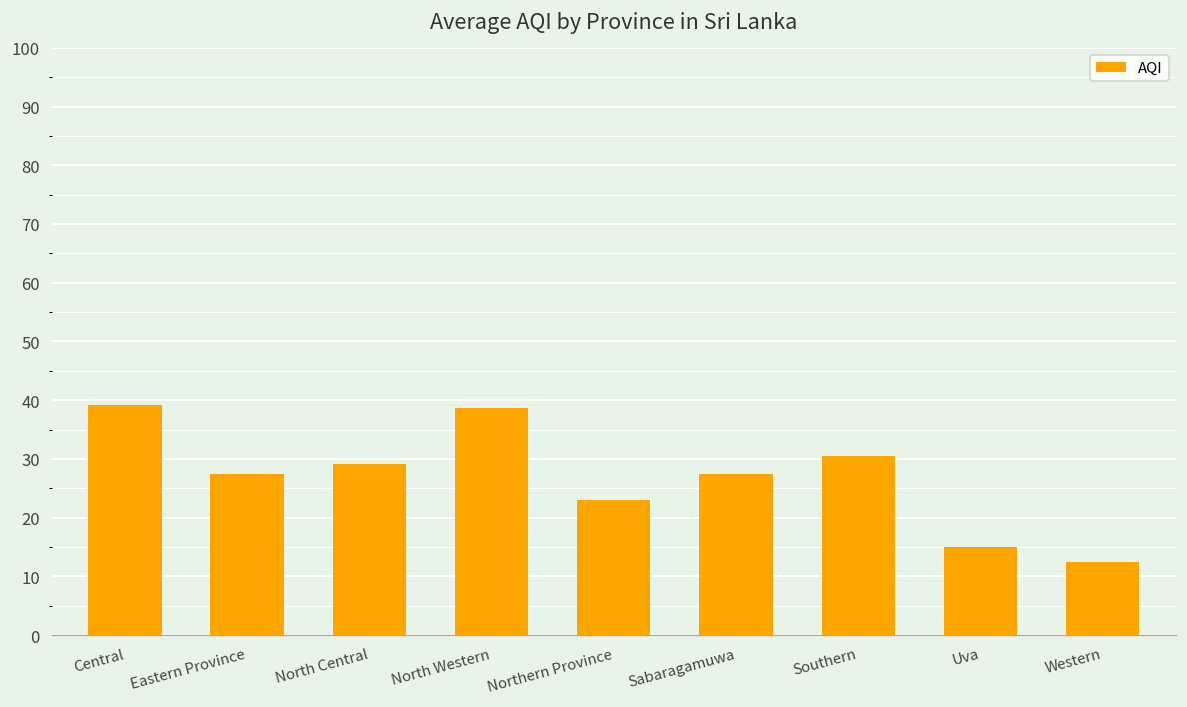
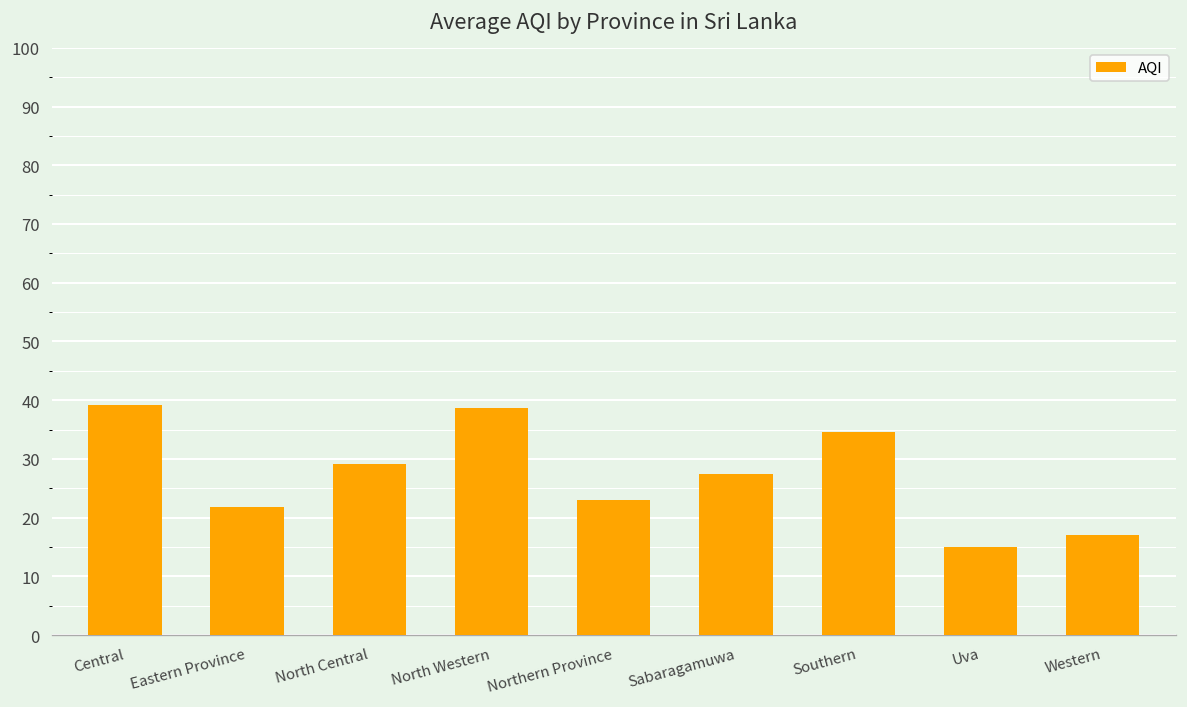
  {
    "Central": 39,
-   "Eastern Province": 28,
+   "Eastern Province": 22,
    "North Central": 29,
    "North Western": 39,
    "Northern Province": 23,
    "Sabaragamuwa": 28,
-   "Southern": 31,
+   "Southern": 35,
    "Uva": 15,
-   "Western": 12
+   "Western": 17
  }
